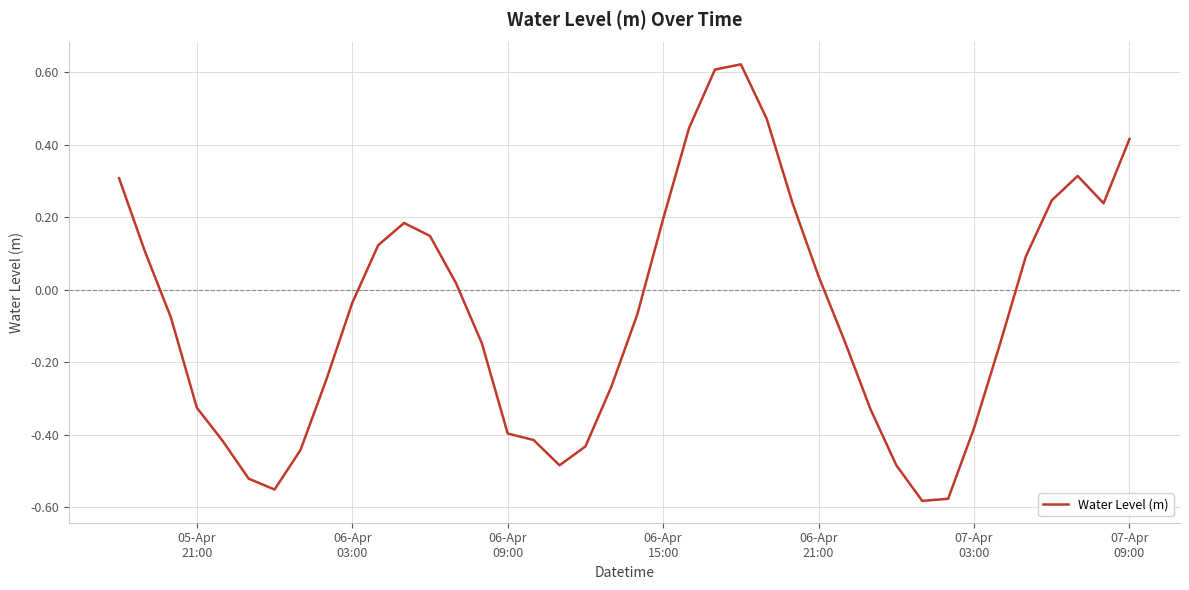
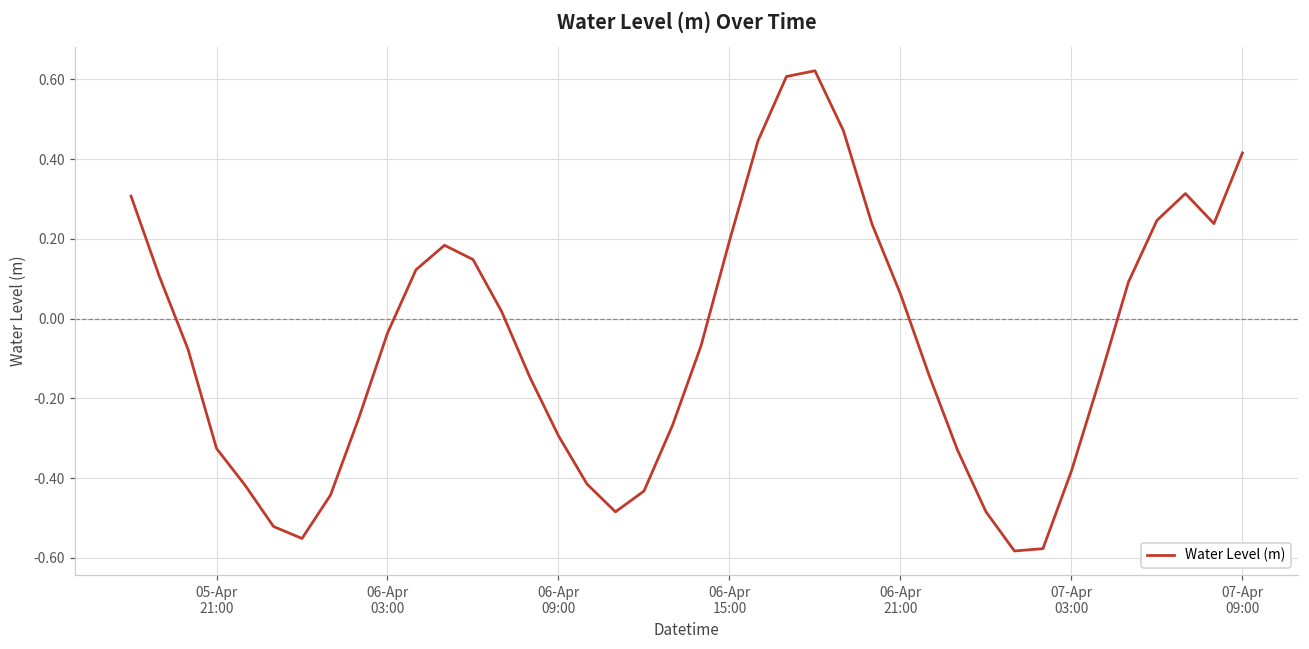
  {
    "05-Apr 21:00": -0.33,
    "06-Apr 03:00": -0.04,
-   "06-Apr 09:00": -0.40,
+   "06-Apr 09:00": -0.29,
    "06-Apr 15:00": 0.20,
-   "06-Apr 21:00": 0.04,
+   "06-Apr 21:00": 0.06,
    "07-Apr 03:00": -0.38,
    "07-Apr 09:00": 0.42
  }
